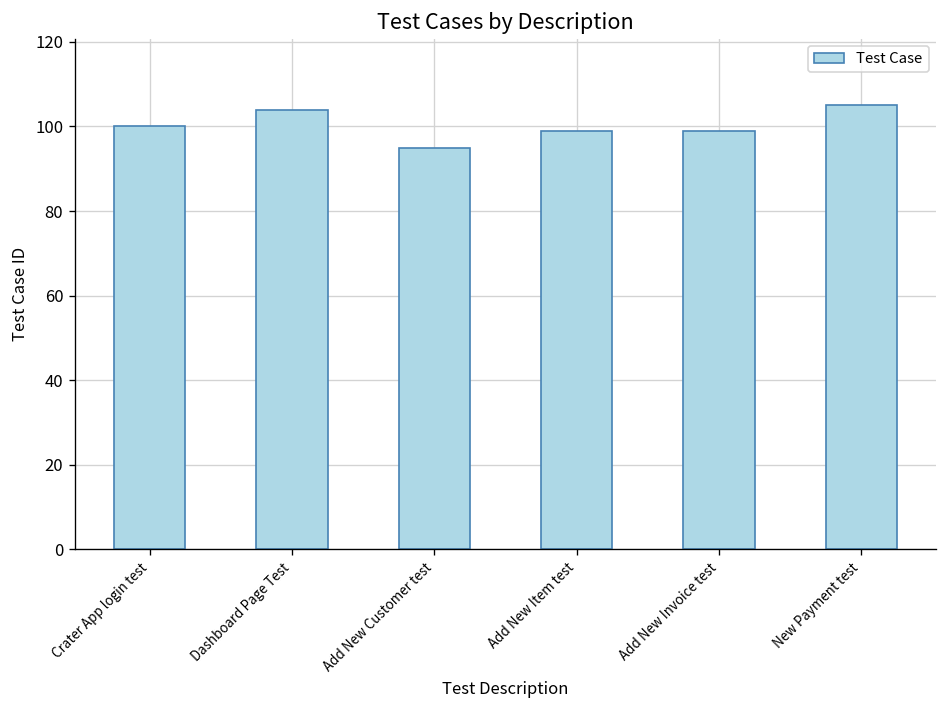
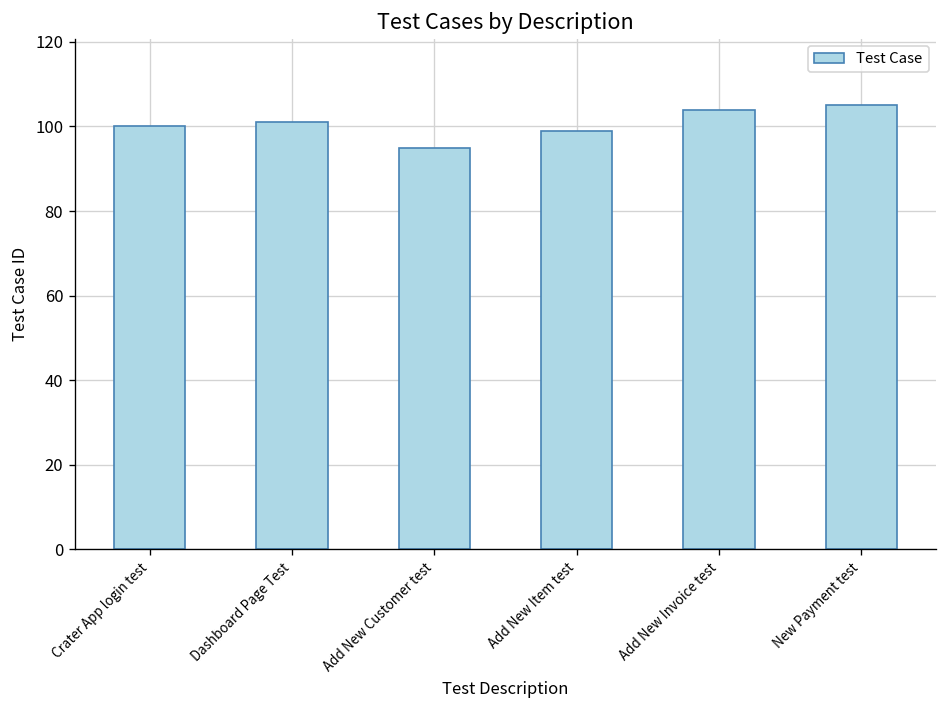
  {
    "Crater App login test": 100,
-   "Dashboard Page Test": 104,
+   "Dashboard Page Test": 101,
    "Add New Customer test": 95,
    "Add New Item test": 99,
-   "Add New Invoice test": 99,
+   "Add New Invoice test": 104,
    "New Payment test": 105
  }
